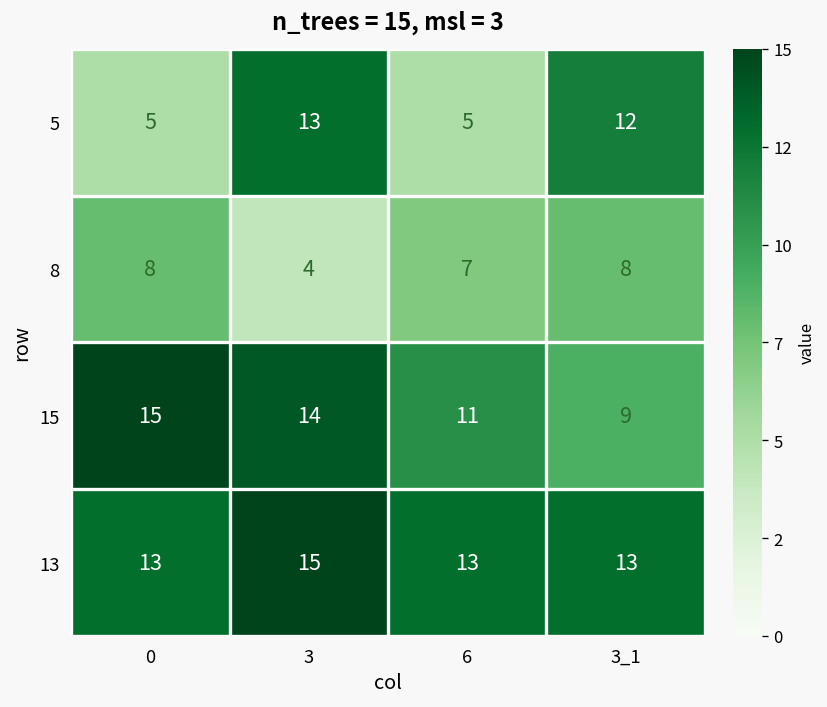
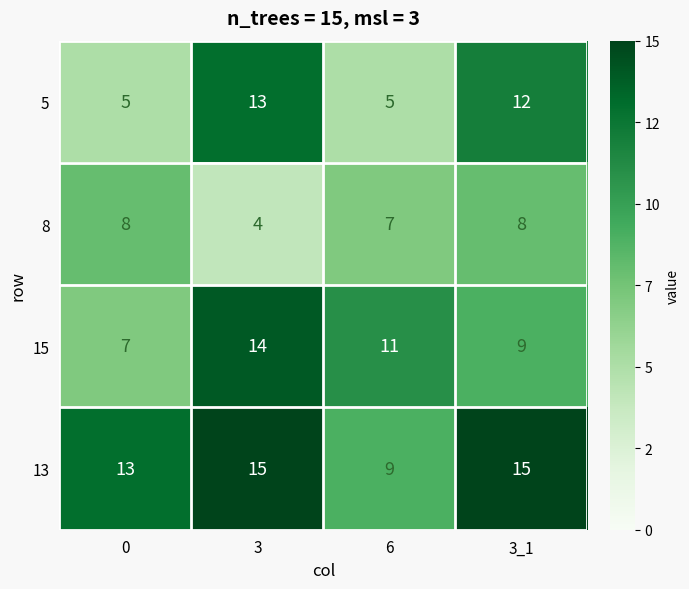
  {
    "5": {
      "0": 5,
      "3": 13,
      "6": 5,
      "3_1": 12
    },
    "8": {
      "0": 8,
      "3": 4,
      "6": 7,
      "3_1": 8
    },
    "15": {
-     "0": 15,
+     "0": 7,
      "3": 14,
      "6": 11,
      "3_1": 9
    },
    "13": {
      "0": 13,
      "3": 15,
-     "6": 13,
-     "3_1": 13
+     "6": 9,
+     "3_1": 15
    }
  }
